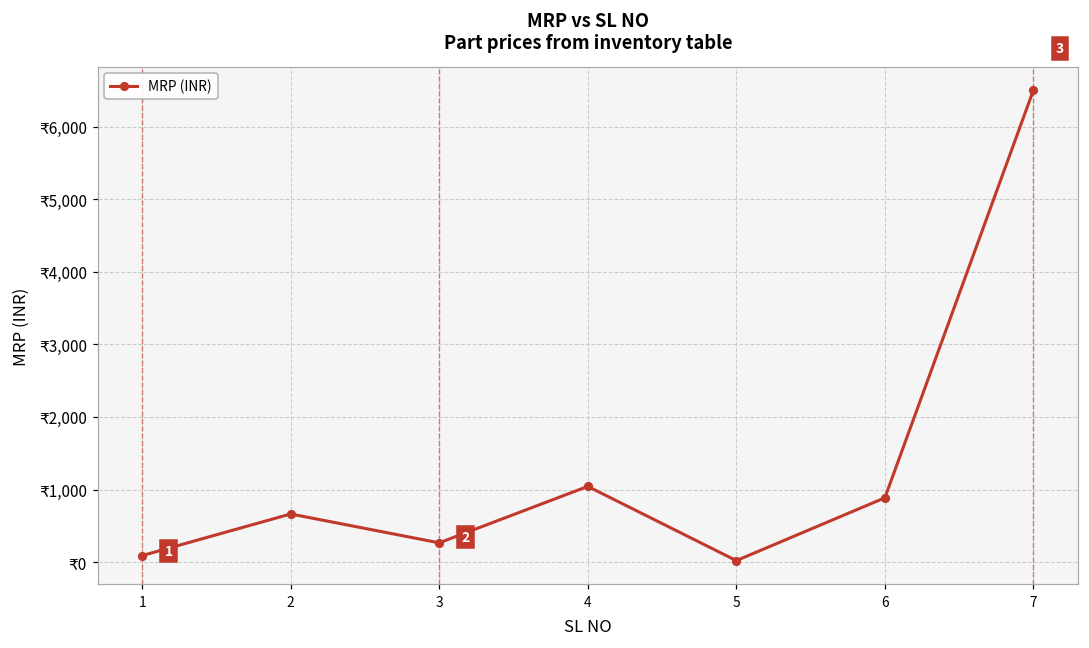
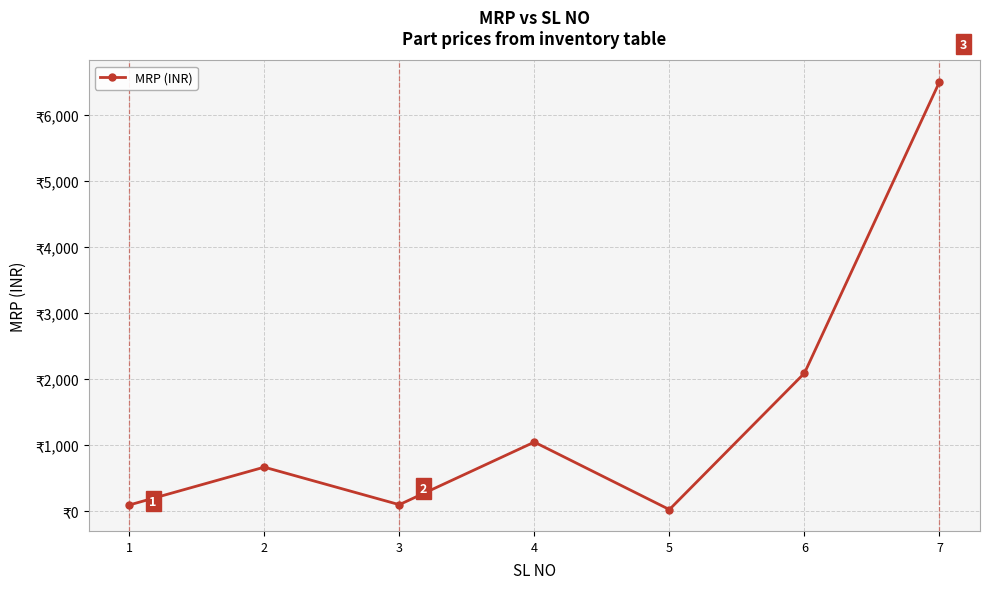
  {
    "2": "₹700",
-   "3": "₹300",
+   "3": "₹100",
    "4": "₹1,000",
    "5": "₹0",
-   "6": "₹900",
+   "6": "₹2,100",
    "7": "₹6,500"
  }
